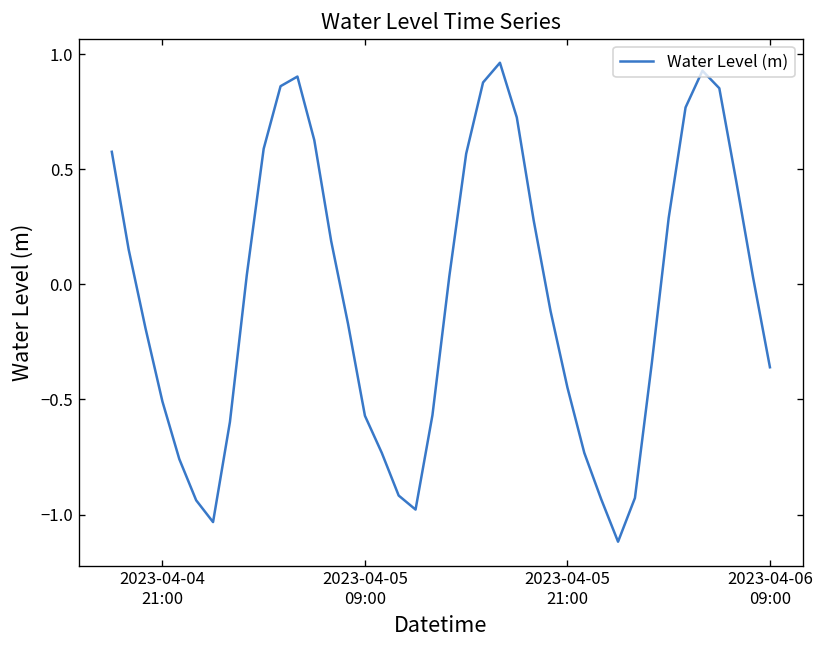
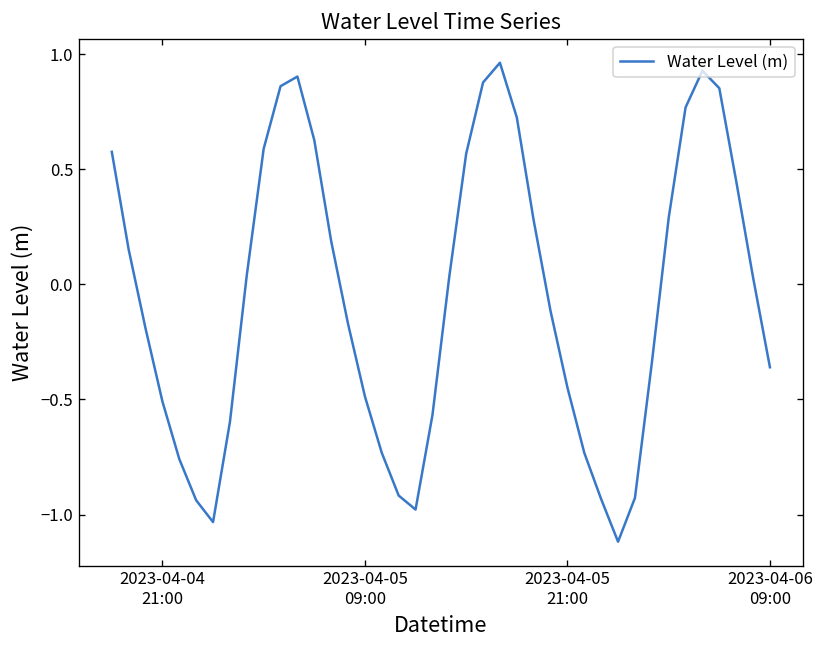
  {
    "2023-04-04 21:00": -0.51,
-   "2023-04-05 09:00": -0.57,
+   "2023-04-05 09:00": -0.49,
    "2023-04-05 21:00": -0.45,
    "2023-04-06 09:00": -0.36
  }
